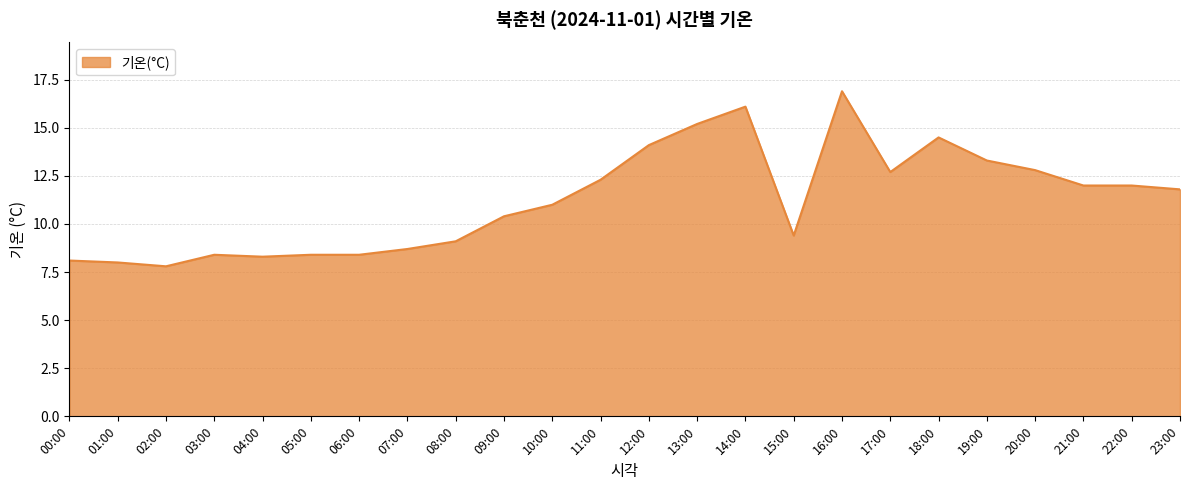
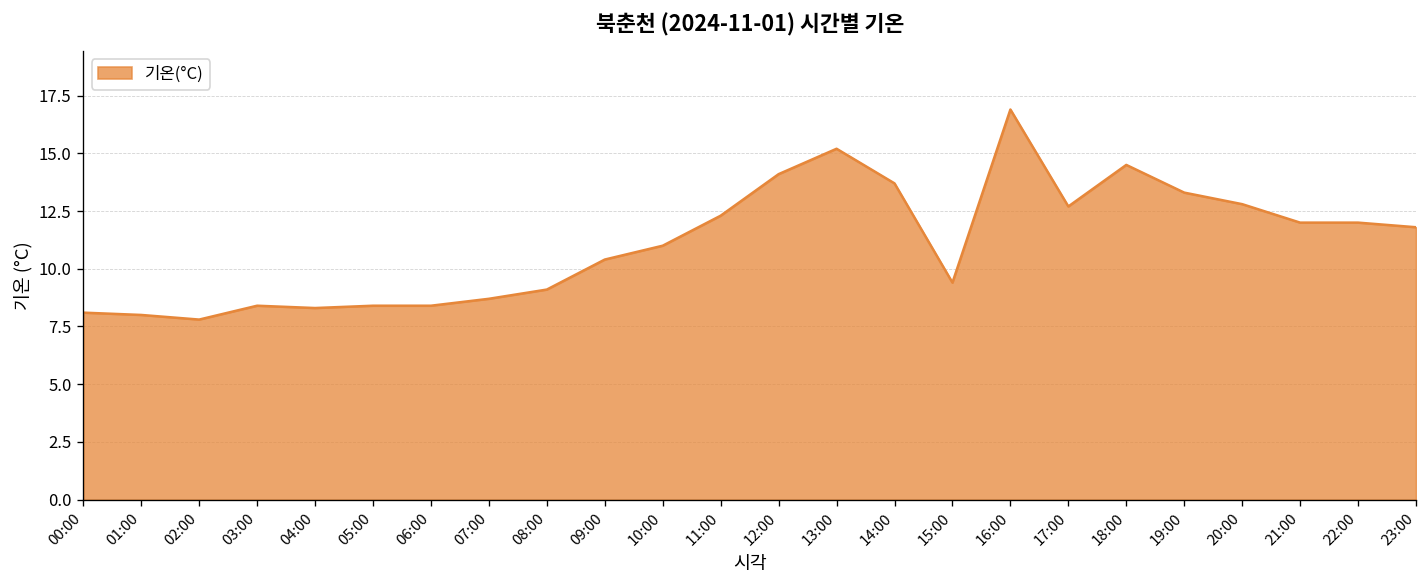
  {
    "00:00": 8.1,
    "01:00": 8.0,
    "02:00": 7.8,
    "03:00": 8.4,
    "04:00": 8.3,
    "05:00": 8.4,
    "06:00": 8.4,
    "07:00": 8.7,
    "08:00": 9.1,
    "09:00": 10.4,
    "10:00": 11.0,
    "11:00": 12.3,
    "12:00": 14.1,
    "13:00": 15.2,
-   "14:00": 16.1,
+   "14:00": 13.7,
    "15:00": 9.4,
    "16:00": 16.9,
    "17:00": 12.7,
    "18:00": 14.5,
    "19:00": 13.3,
    "20:00": 12.8,
    "21:00": 12.0,
    "22:00": 12.0,
    "23:00": 11.8
  }
